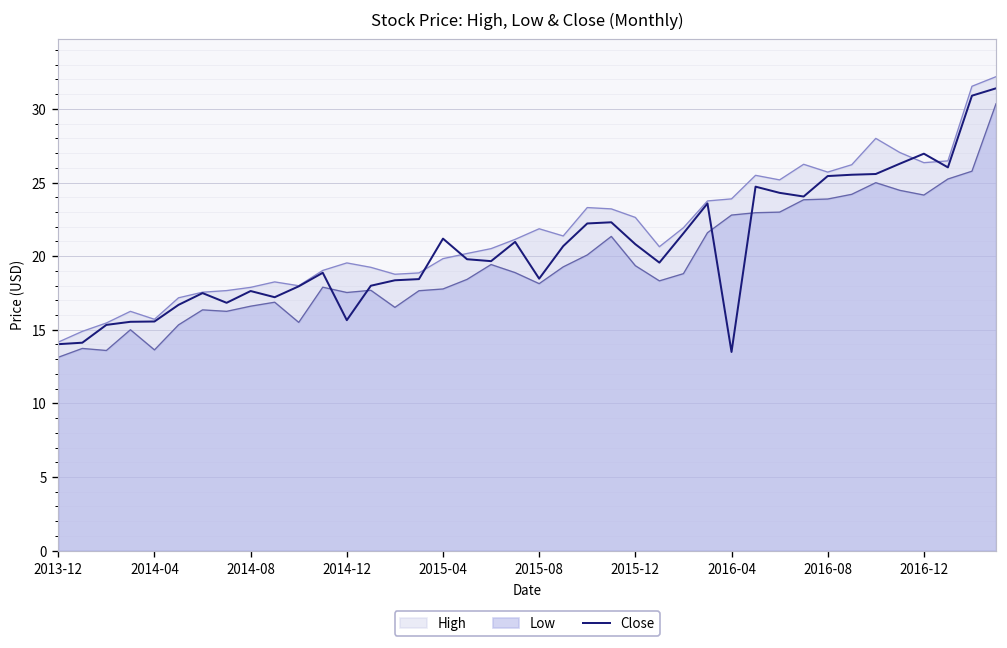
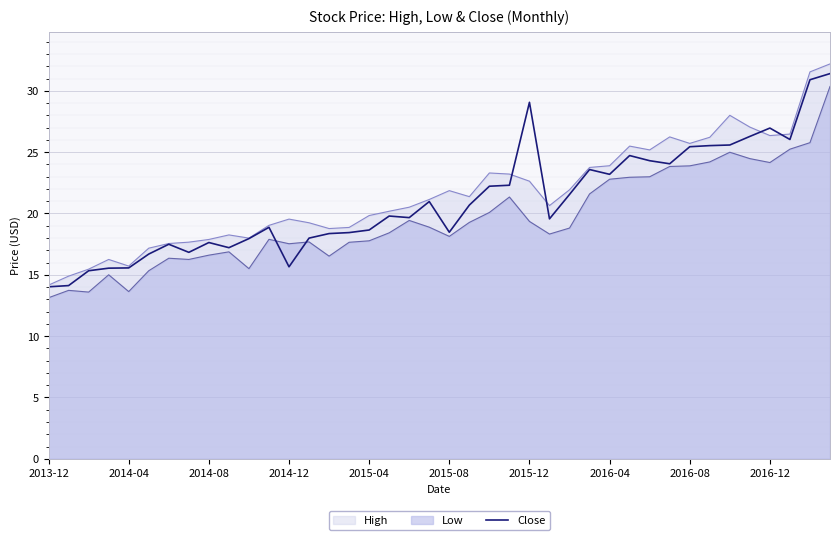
  {
    "Close": {
      "2014-08": 17.6,
      "2014-12": 15.7,
-     "2015-04": 21.2,
+     "2015-04": 18.7,
      "2015-08": 18.5,
-     "2015-12": 20.8,
-     "2016-04": 13.5,
+     "2015-12": 29.1,
+     "2016-04": 23.2,
      "2016-08": 25.4,
      "2016-12": 27.0
    }
  }
